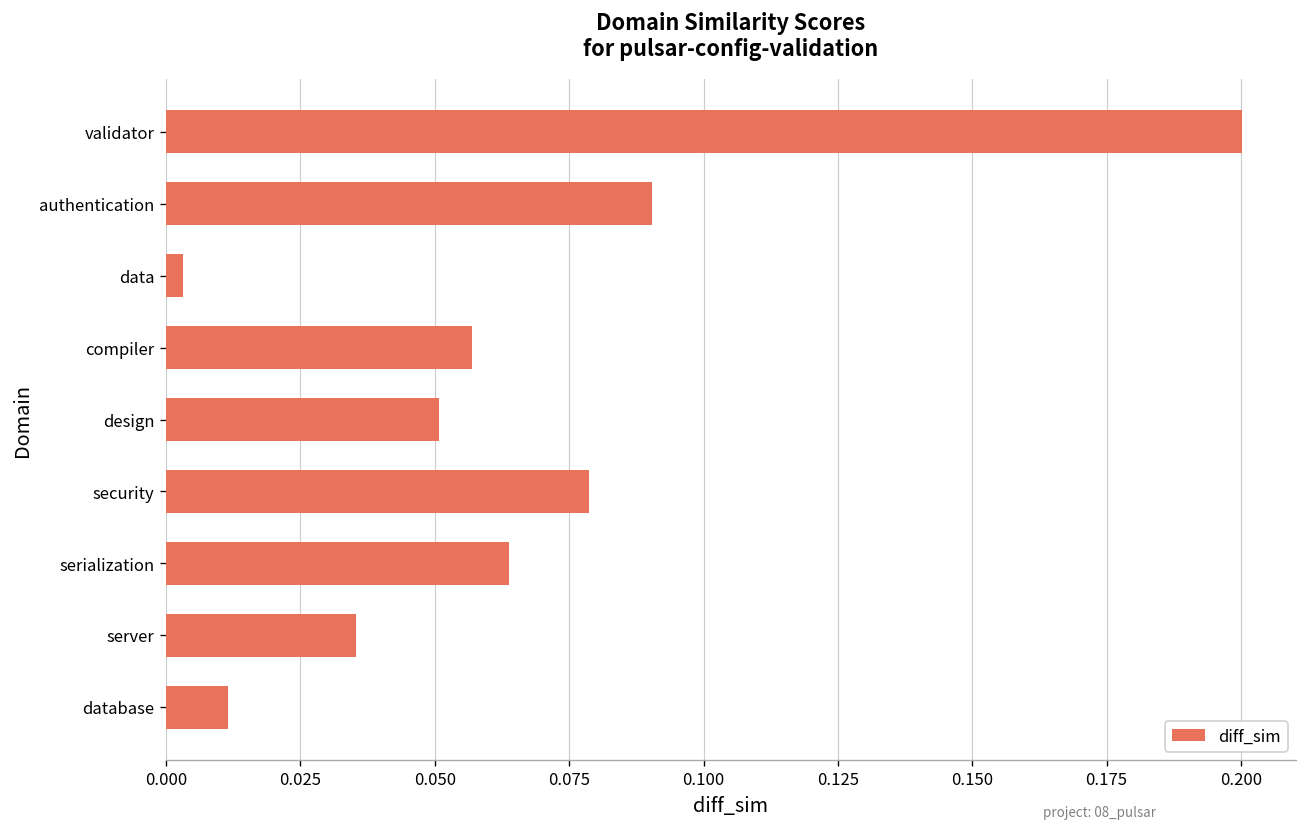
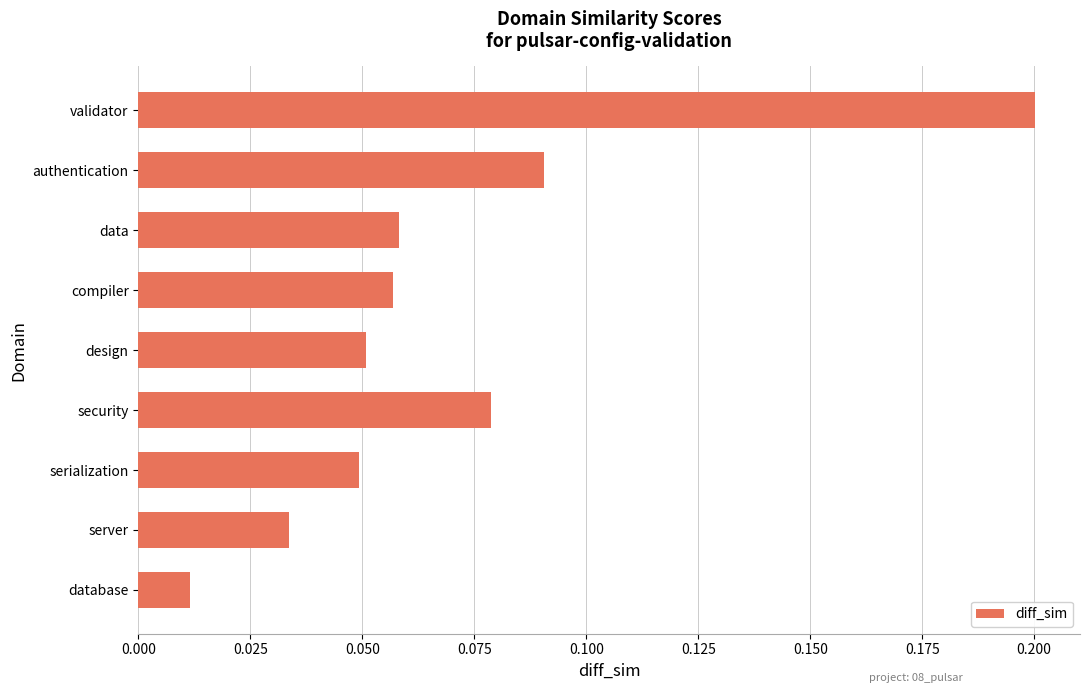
  {
    "validator": 0.200,
    "authentication": 0.090,
-   "data": 0.003,
+   "data": 0.058,
    "compiler": 0.057,
    "design": 0.051,
    "security": 0.079,
-   "serialization": 0.064,
-   "server": 0.035,
+   "serialization": 0.049,
+   "server": 0.034,
    "database": 0.011
  }
